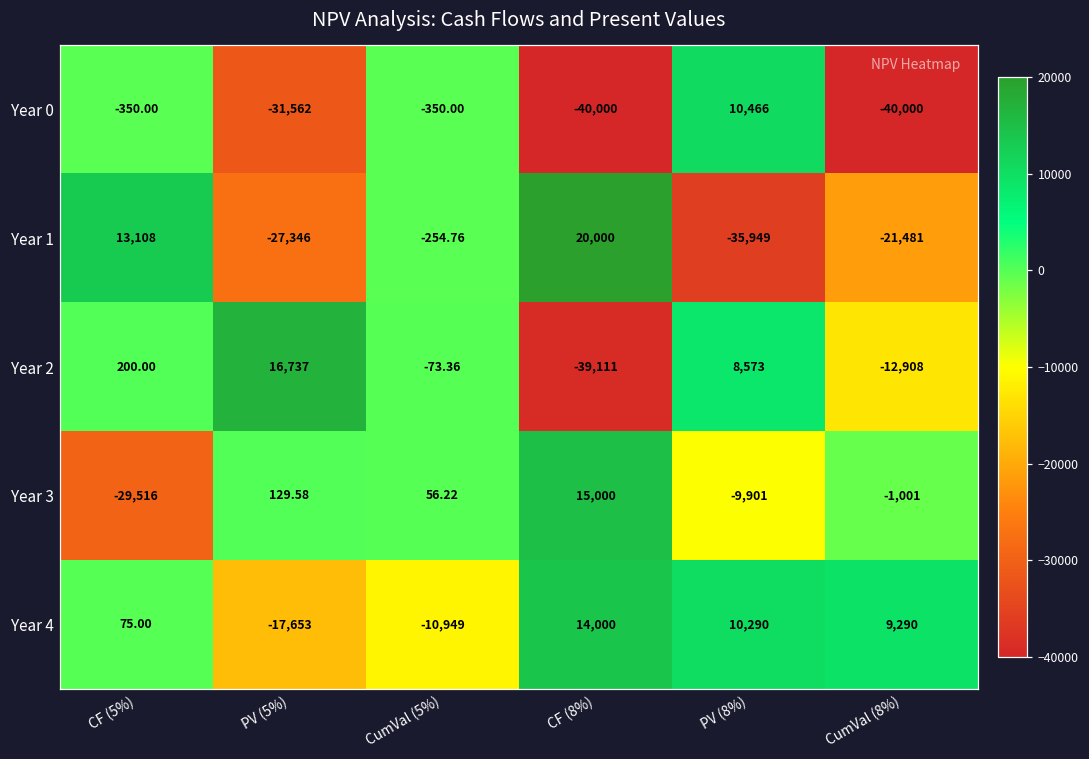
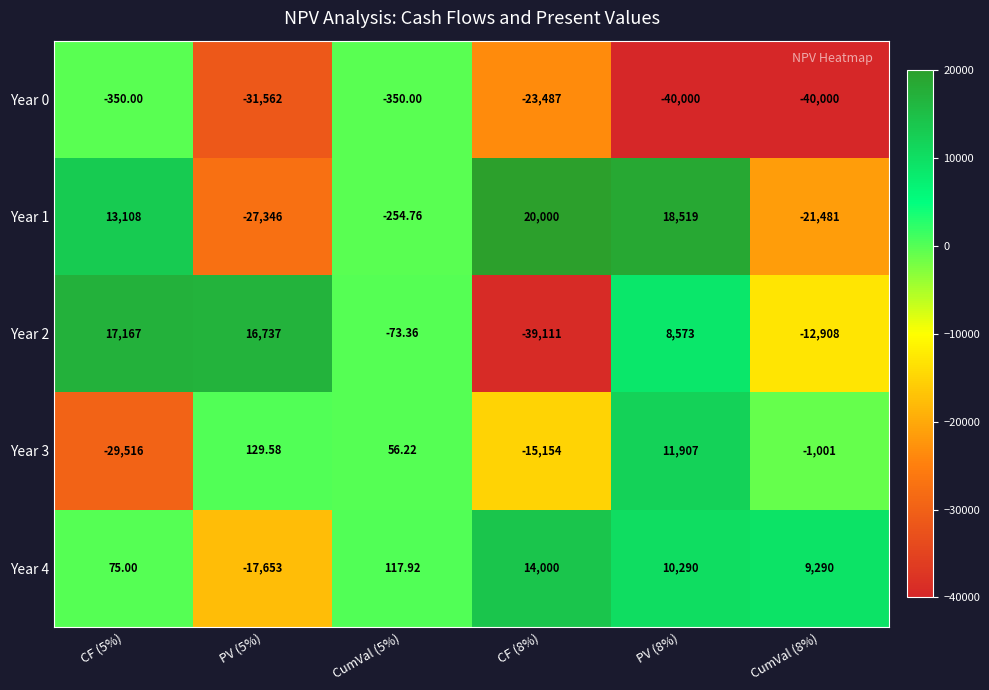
  {
    "Year 0": {
      "CF (5%)": "-350.00",
      "PV (5%)": "-31,562",
      "CumVal (5%)": "-350.00",
-     "CF (8%)": "-40,000",
-     "PV (8%)": "10,466"
+     "CF (8%)": "-23,487",
+     "PV (8%)": "-40,000"
    },
    "Year 1": {
      "CF (5%)": "13,108",
      "PV (5%)": "-27,346",
      "CumVal (5%)": "-254.76",
      "CF (8%)": "20,000",
-     "PV (8%)": "-35,949",
+     "PV (8%)": "18,519",
      "CumVal (8%)": "-21,481"
    },
    "Year 2": {
-     "CF (5%)": "200.00",
+     "CF (5%)": "17,167",
      "PV (5%)": "16,737",
      "CumVal (5%)": "-73.36",
      "CF (8%)": "-39,111",
      "PV (8%)": "8,573",
      "CumVal (8%)": "-12,908"
    },
    "Year 3": {
      "CF (5%)": "-29,516",
      "PV (5%)": "129.58",
      "CumVal (5%)": "56.22",
-     "CF (8%)": "15,000",
-     "PV (8%)": "-9,901",
+     "CF (8%)": "-15,154",
+     "PV (8%)": "11,907",
      "CumVal (8%)": "-1,001"
    },
    "Year 4": {
      "CF (5%)": "75.00",
      "PV (5%)": "-17,653",
-     "CumVal (5%)": "-10,949",
+     "CumVal (5%)": "117.92",
      "CF (8%)": "14,000",
      "PV (8%)": "10,290",
      "CumVal (8%)": "9,290"
    }
  }
